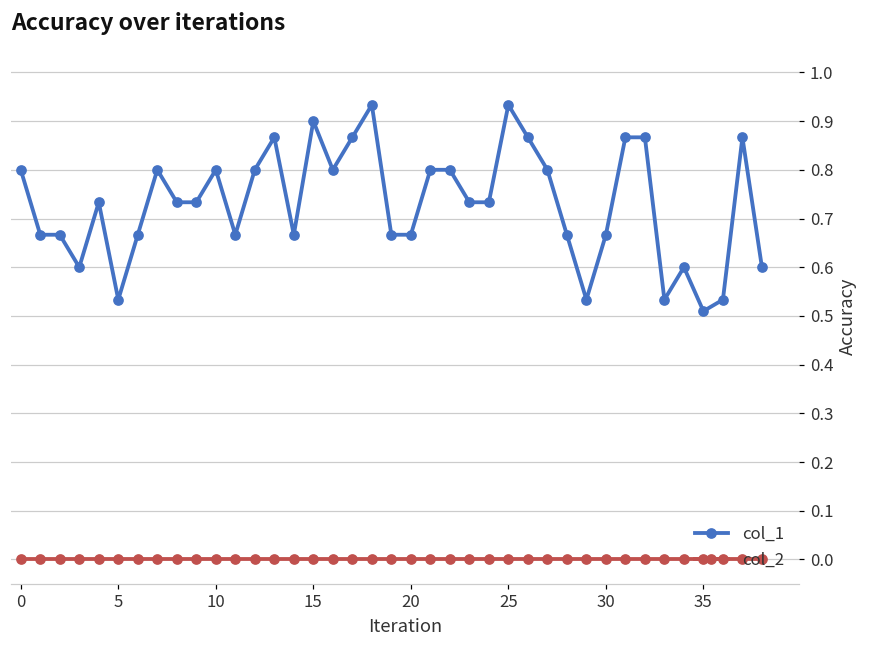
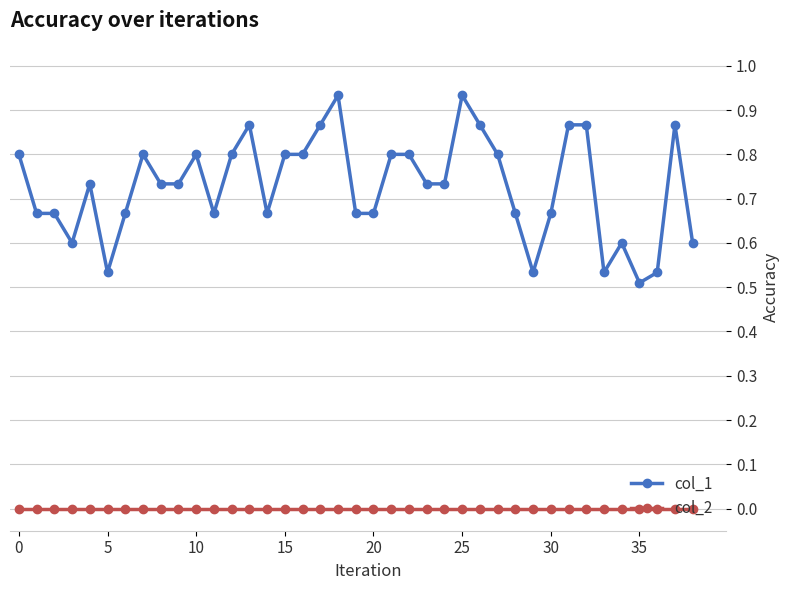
  {
    "col_1": {
      "0": 0.8,
      "5": 0.53,
      "10": 0.8,
-     "15": 0.9,
+     "15": 0.8,
      "20": 0.67,
      "25": 0.93,
      "30": 0.67,
      "35": 0.51
    },
    "col_2": {
      "0": 0.0,
      "5": 0.0,
      "10": 0.0,
      "15": 0.0,
      "20": 0.0,
      "25": 0.0,
      "30": 0.0,
      "35": 0.0
    }
  }
